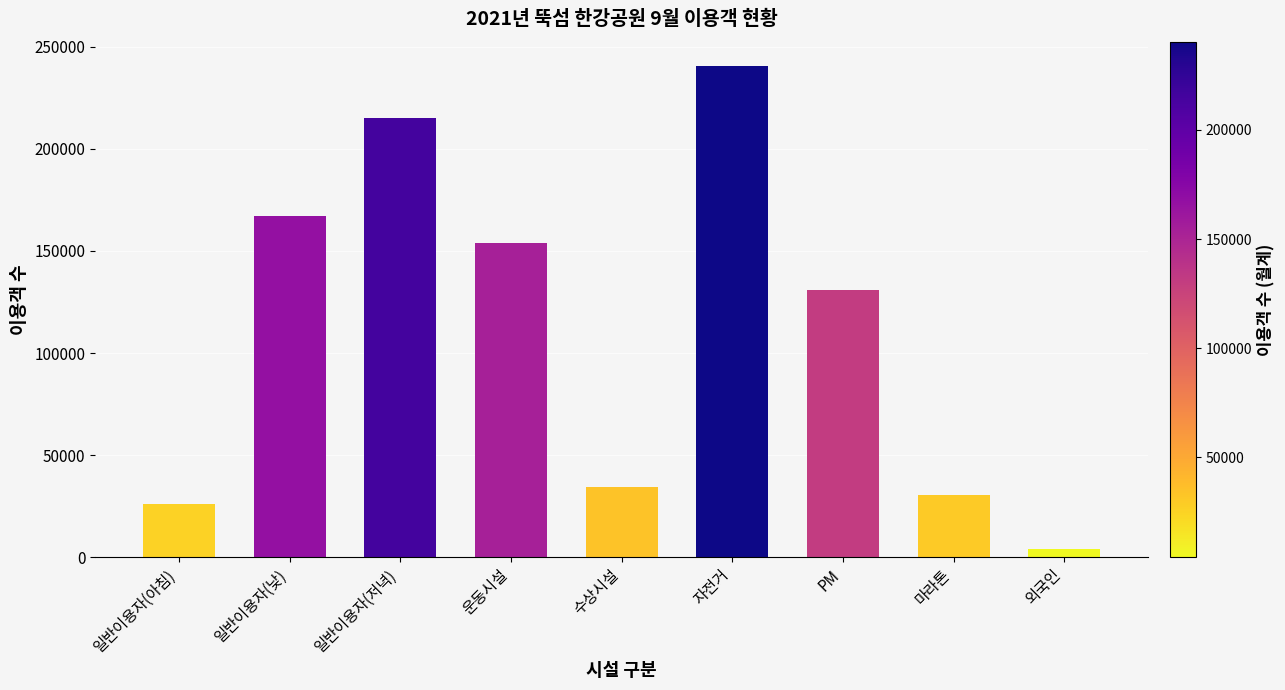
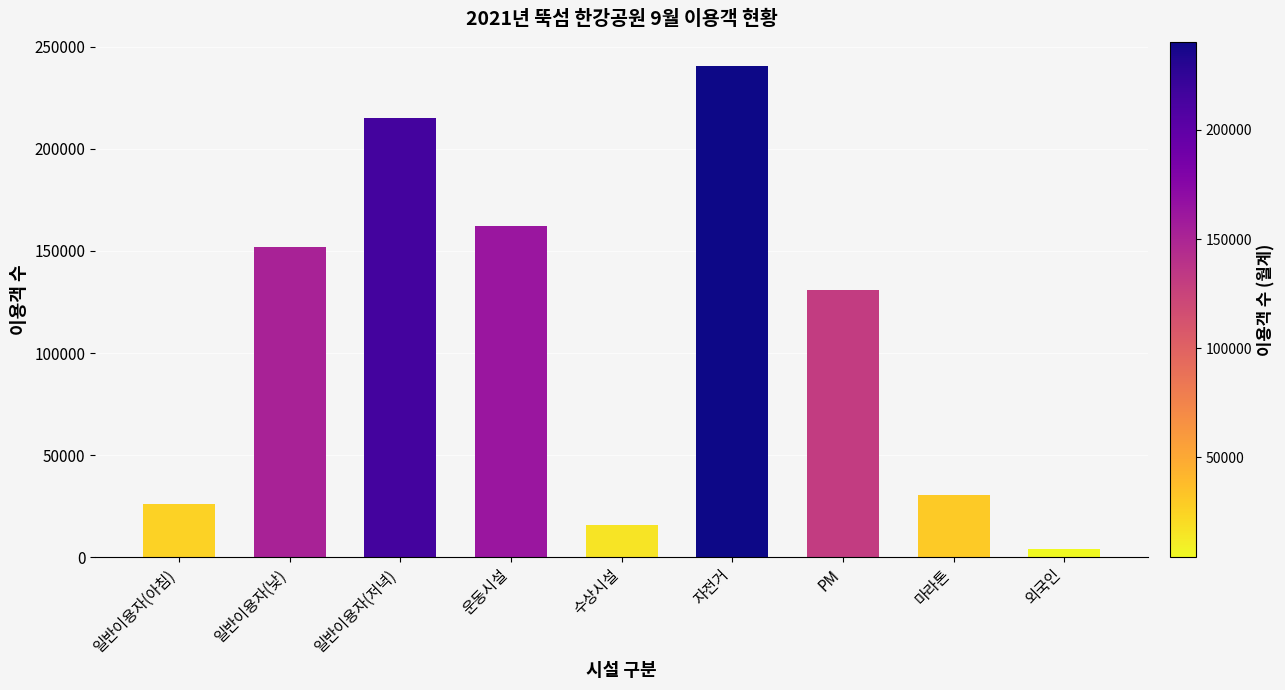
  {
    "일반이용자(아침)": 26000,
-   "일반이용자(낮)": 167000,
+   "일반이용자(낮)": 152000,
    "일반이용자(저녁)": 215000,
-   "운동시설": 154000,
-   "수상시설": 34000,
+   "운동시설": 162000,
+   "수상시설": 16000,
    "자전거": 240000,
    "PM": 131000,
    "마라톤": 30000,
    "외국인": 4000
  }
